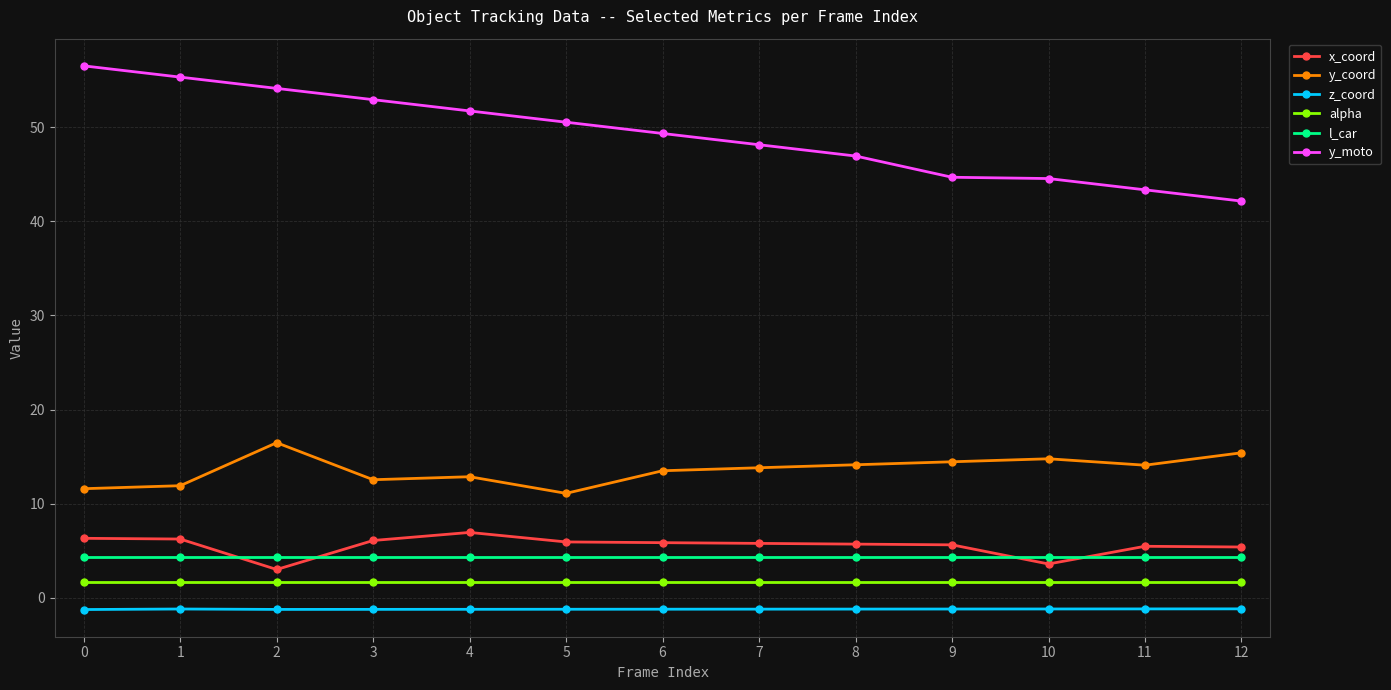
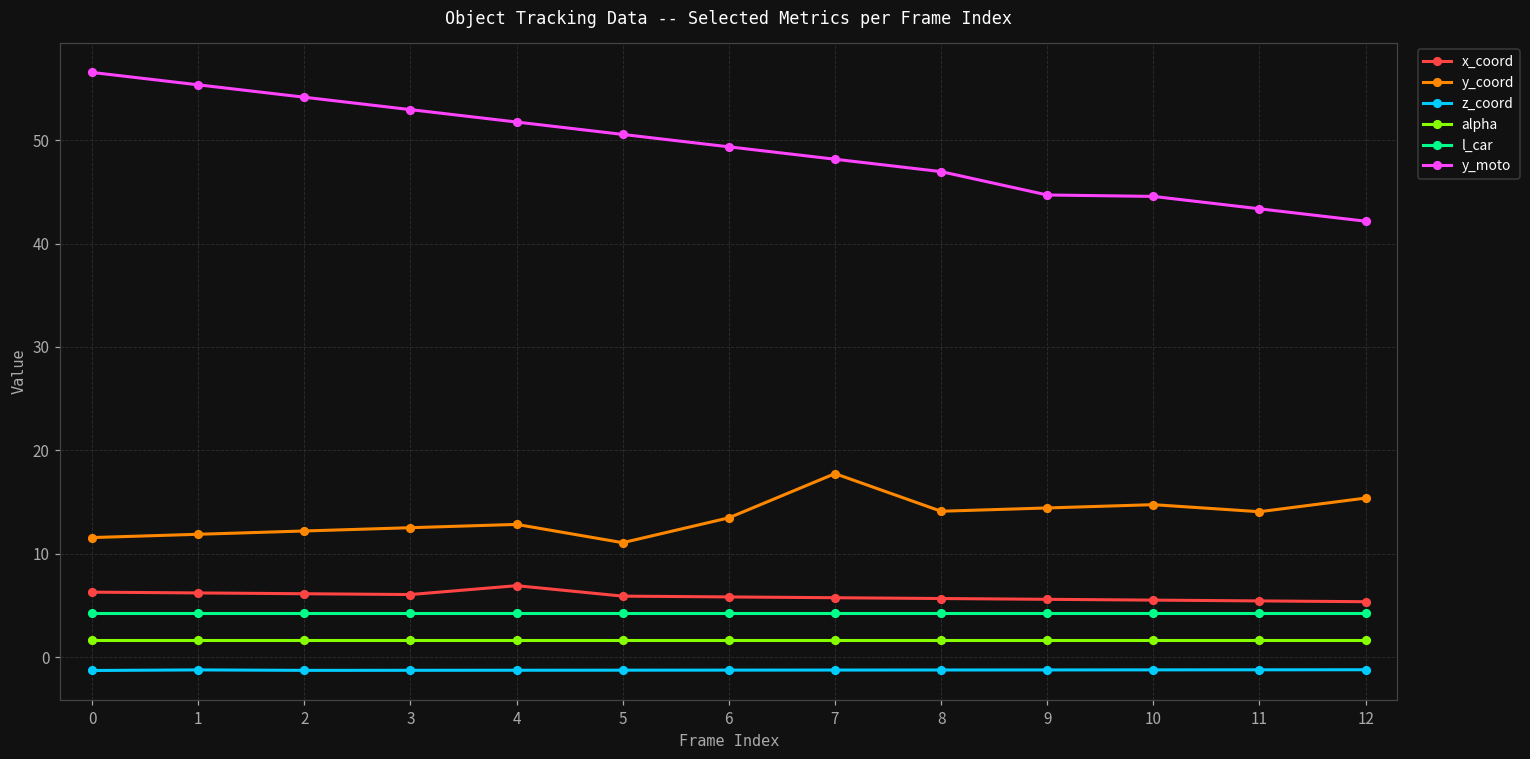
  {
    "x_coord": {
      "0": 6,
      "1": 6,
-     "2": 3,
+     "2": 6,
      "3": 6,
      "4": 7,
      "5": 6,
      "6": 6,
      "7": 6,
      "8": 6,
      "9": 6,
-     "10": 4,
+     "10": 6,
      "11": 5,
      "12": 5
    },
    "y_coord": {
      "0": 12,
      "1": 12,
-     "2": 16,
+     "2": 12,
      "3": 13,
      "4": 13,
      "5": 11,
      "6": 13,
-     "7": 14,
+     "7": 18,
      "8": 14,
      "9": 14,
      "10": 15,
      "11": 14,
      "12": 15
    },
    "z_coord": {
      "0": -1,
      "1": -1,
      "2": -1,
      "3": -1,
      "4": -1,
      "5": -1,
      "6": -1,
      "7": -1,
      "8": -1,
      "9": -1,
      "10": -1,
      "11": -1,
      "12": -1
    },
    "alpha": {
      "0": 2,
      "1": 2,
      "2": 2,
      "3": 2,
      "4": 2,
      "5": 2,
      "6": 2,
      "7": 2,
      "8": 2,
      "9": 2,
      "10": 2,
      "11": 2,
      "12": 2
    },
    "l_car": {
      "0": 4,
      "1": 4,
      "2": 4,
      "3": 4,
      "4": 4,
      "5": 4,
      "6": 4,
      "7": 4,
      "8": 4,
      "9": 4,
      "10": 4,
      "11": 4,
      "12": 4
    },
    "y_moto": {
      "0": 57,
      "1": 55,
      "2": 54,
      "3": 53,
      "4": 52,
      "5": 51,
      "6": 49,
      "7": 48,
      "8": 47,
      "9": 45,
      "10": 45,
      "11": 43,
      "12": 42
    }
  }
